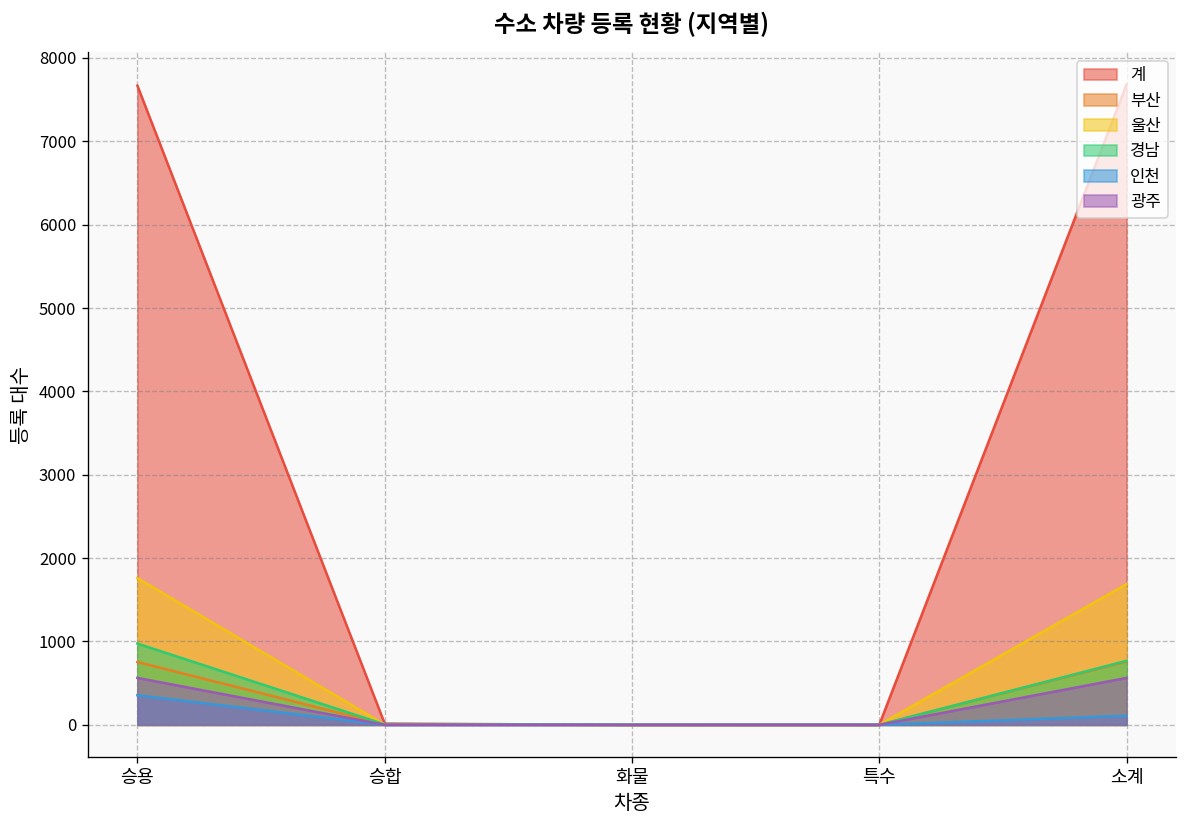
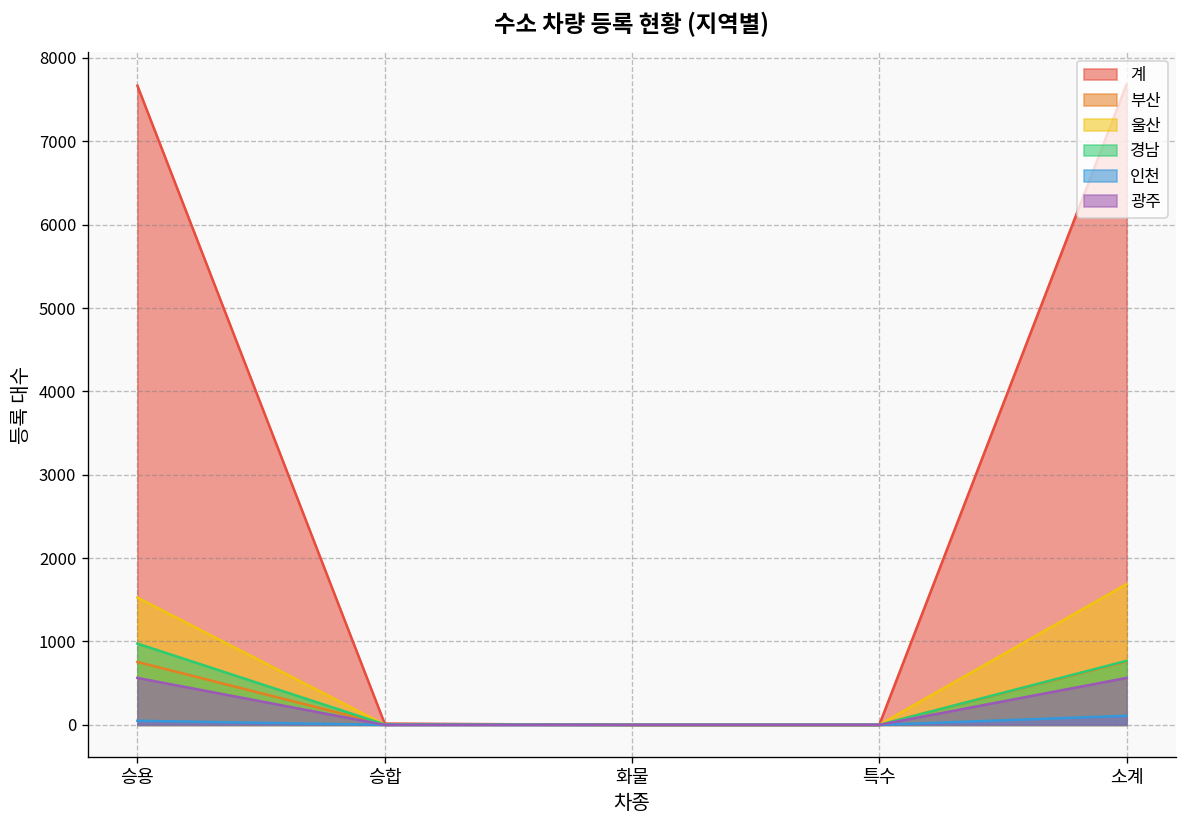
  {
    "울산": {
-     "승용": 1800,
+     "승용": 1500,
      "소계": 1700
    },
    "경남": {
      "승용": 1000
    },
    "인천": {
-     "승용": 400,
+     "승용": 0,
      "소계": 100
    },
    "광주": {
      "승용": 600,
      "소계": 600
    }
  }
